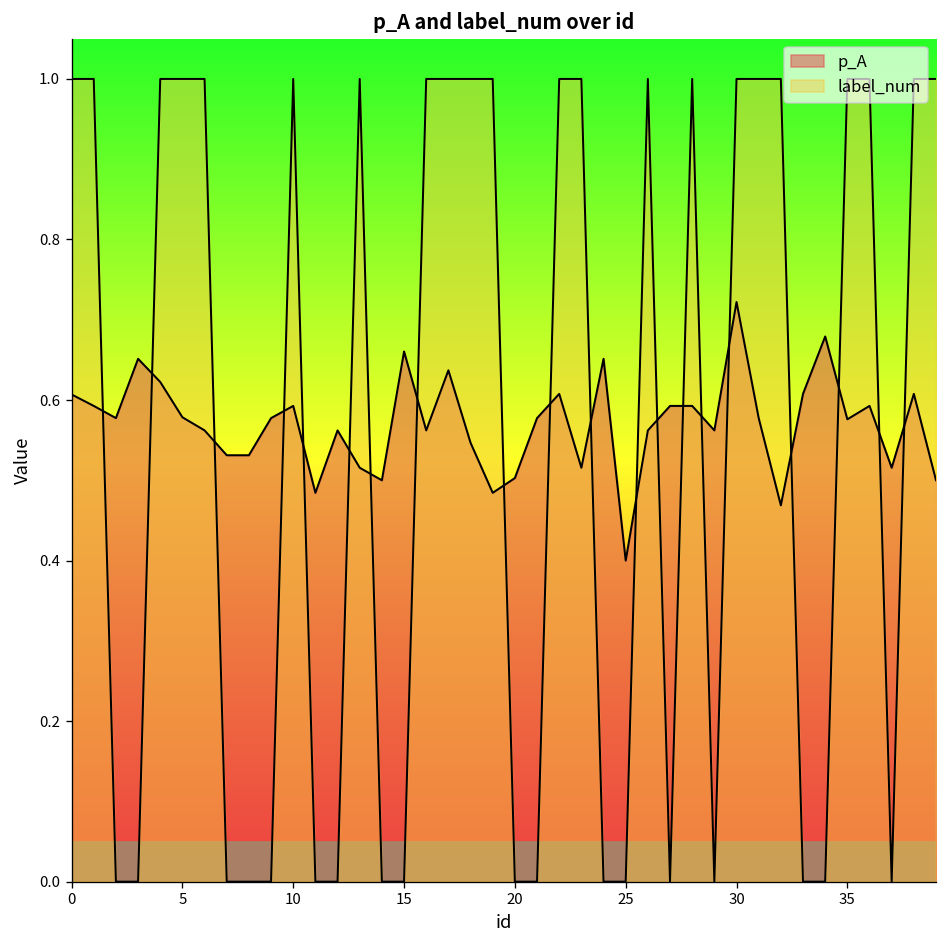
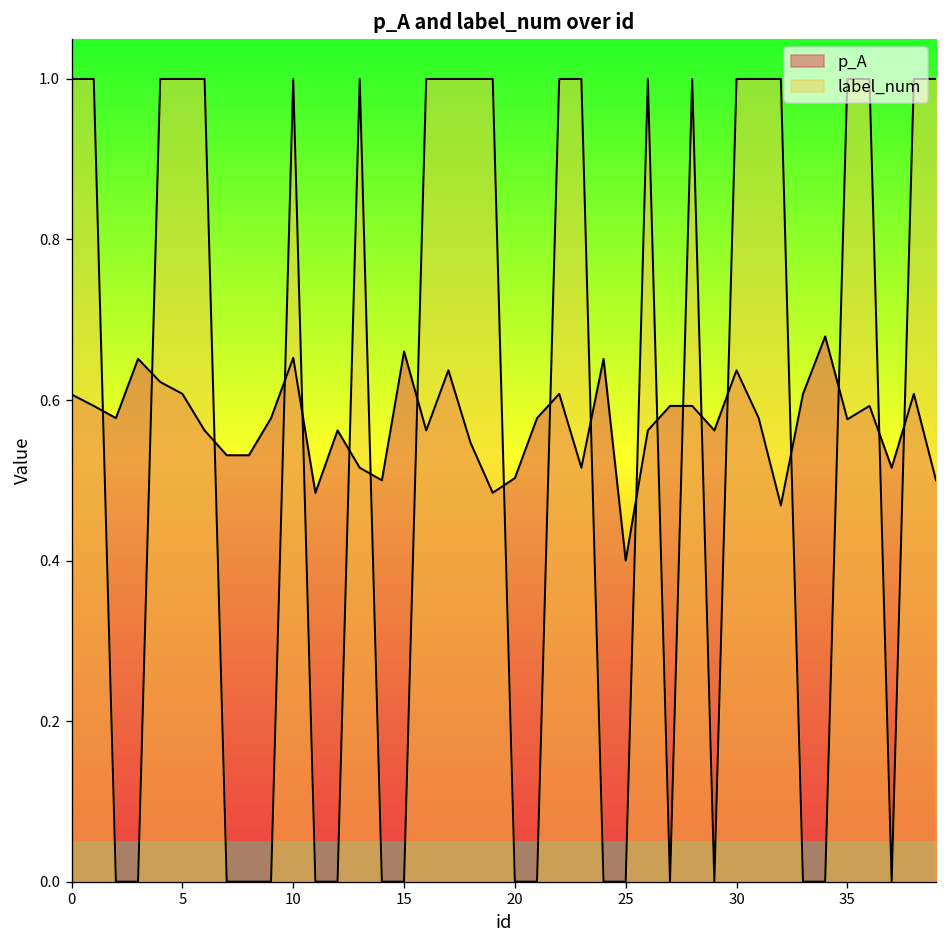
  {
    "p_A": {
      "0": 0.61,
-     "5": 0.58,
-     "10": 0.59,
+     "5": 0.61,
+     "10": 0.65,
      "15": 0.66,
      "20": 0.50,
      "25": 0.40,
-     "30": 0.72,
+     "30": 0.64,
      "35": 0.58
    },
    "label_num": {
      "0": 1.00,
      "5": 1.00,
      "10": 1.00,
      "30": 1.00
    }
  }
